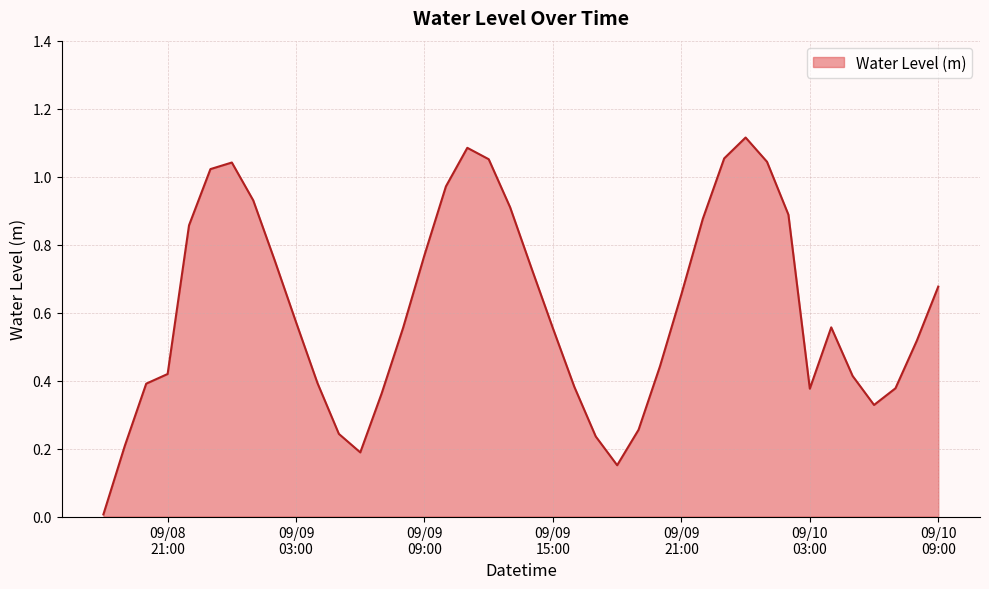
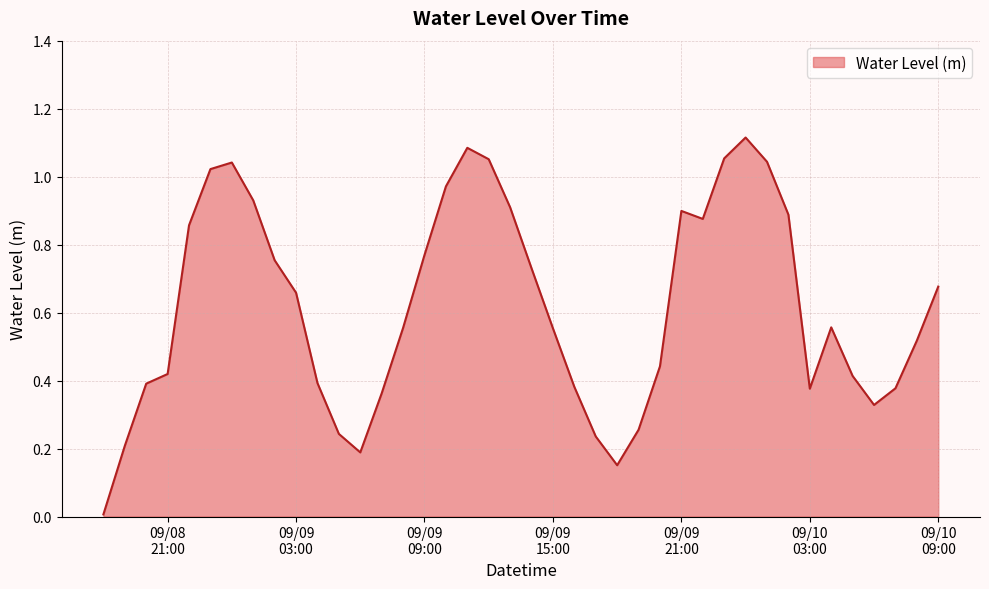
  {
    "09/08 21:00": 0.42,
-   "09/09 03:00": 0.57,
+   "09/09 03:00": 0.66,
    "09/09 09:00": 0.77,
    "09/09 15:00": 0.55,
-   "09/09 21:00": 0.65,
+   "09/09 21:00": 0.90,
    "09/10 03:00": 0.38,
    "09/10 09:00": 0.68
  }
